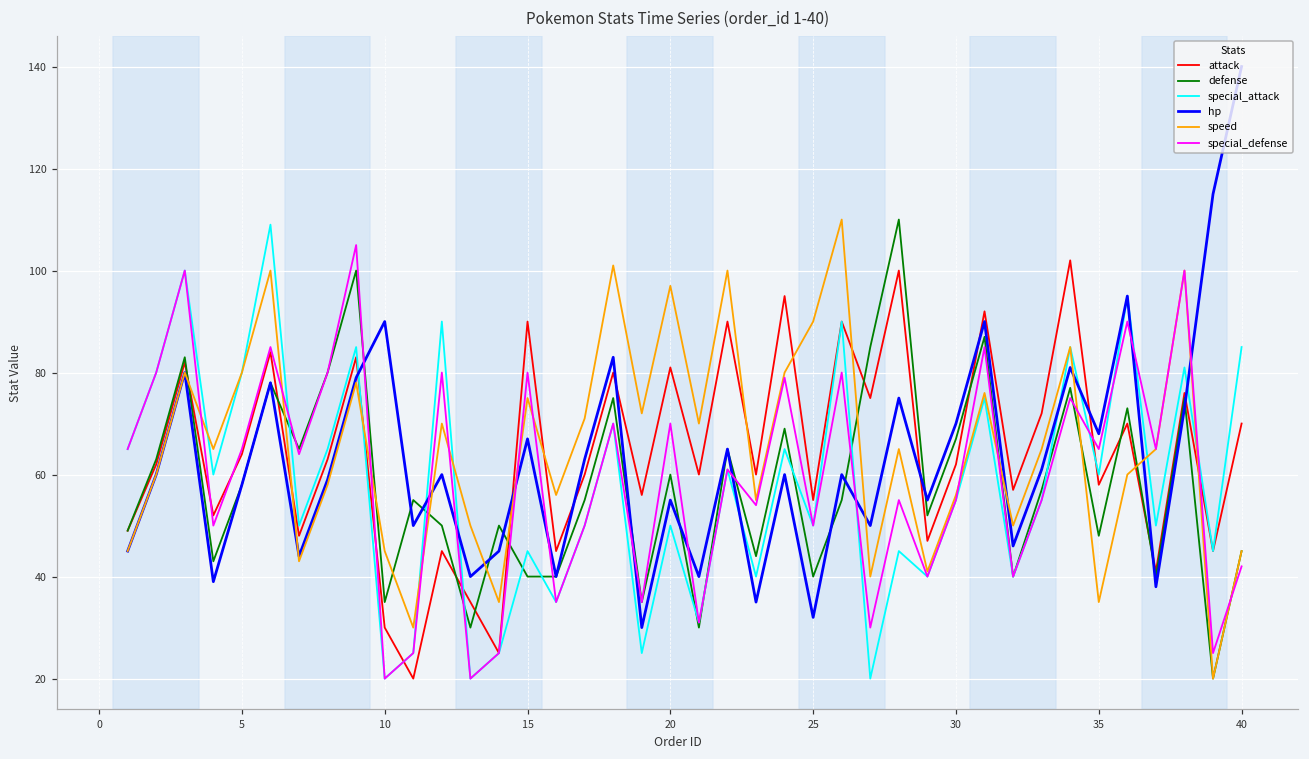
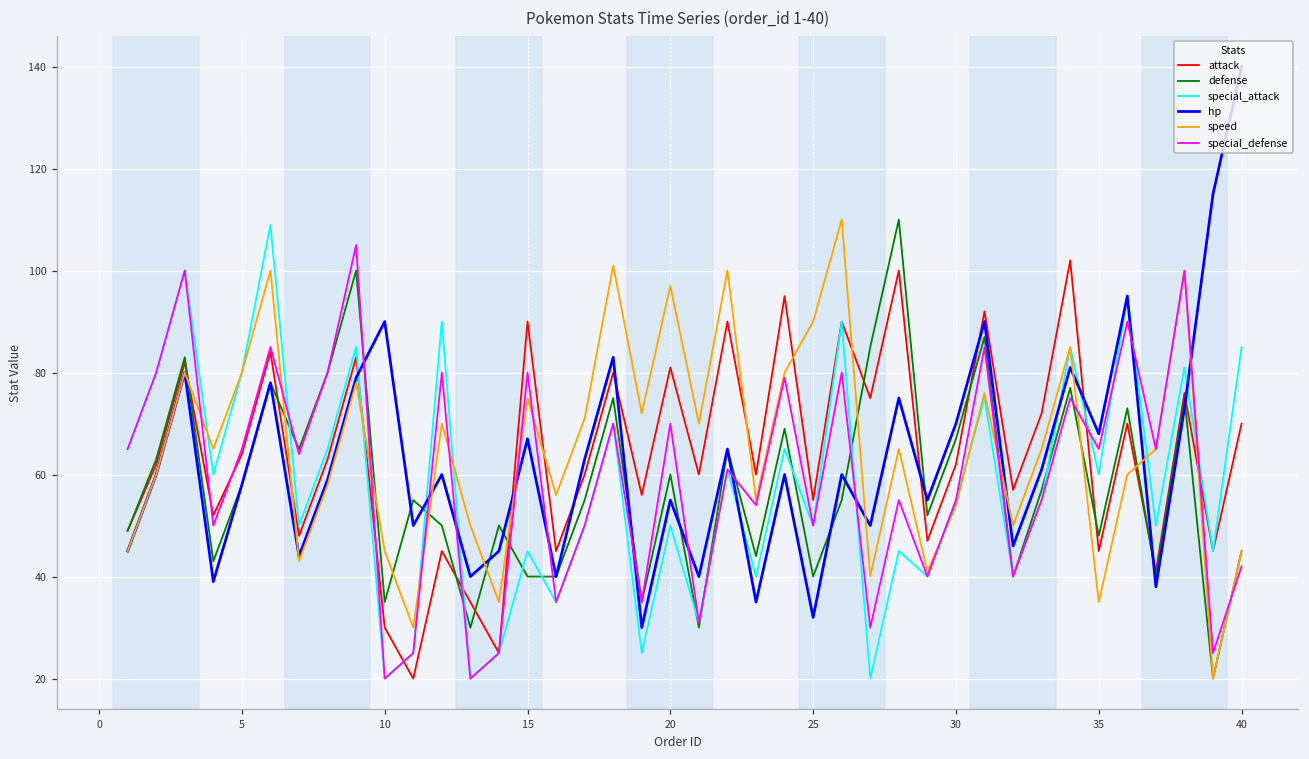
  {
    "attack": {
      "5": 64,
      "10": 30,
      "15": 90,
      "20": 81,
      "25": 55,
      "30": 62,
-     "35": 58,
+     "35": 45,
      "40": 70
    },
    "defense": {
      "10": 35,
      "15": 40,
      "20": 60,
      "25": 40,
      "30": 67,
      "35": 48
    },
    "special_attack": {
      "15": 45,
      "20": 50,
      "35": 60,
      "40": 85
    },
    "hp": {
      "10": 90,
      "15": 67,
      "20": 55,
      "25": 32,
      "30": 70,
      "35": 68
    },
    "speed": {
      "10": 45,
      "15": 75,
      "20": 97,
      "25": 90,
-     "30": 56,
+     "30": 54,
      "35": 35
    },
    "special_defense": {
      "5": 65,
      "15": 80,
      "20": 70,
      "35": 65,
      "40": 42
    }
  }
